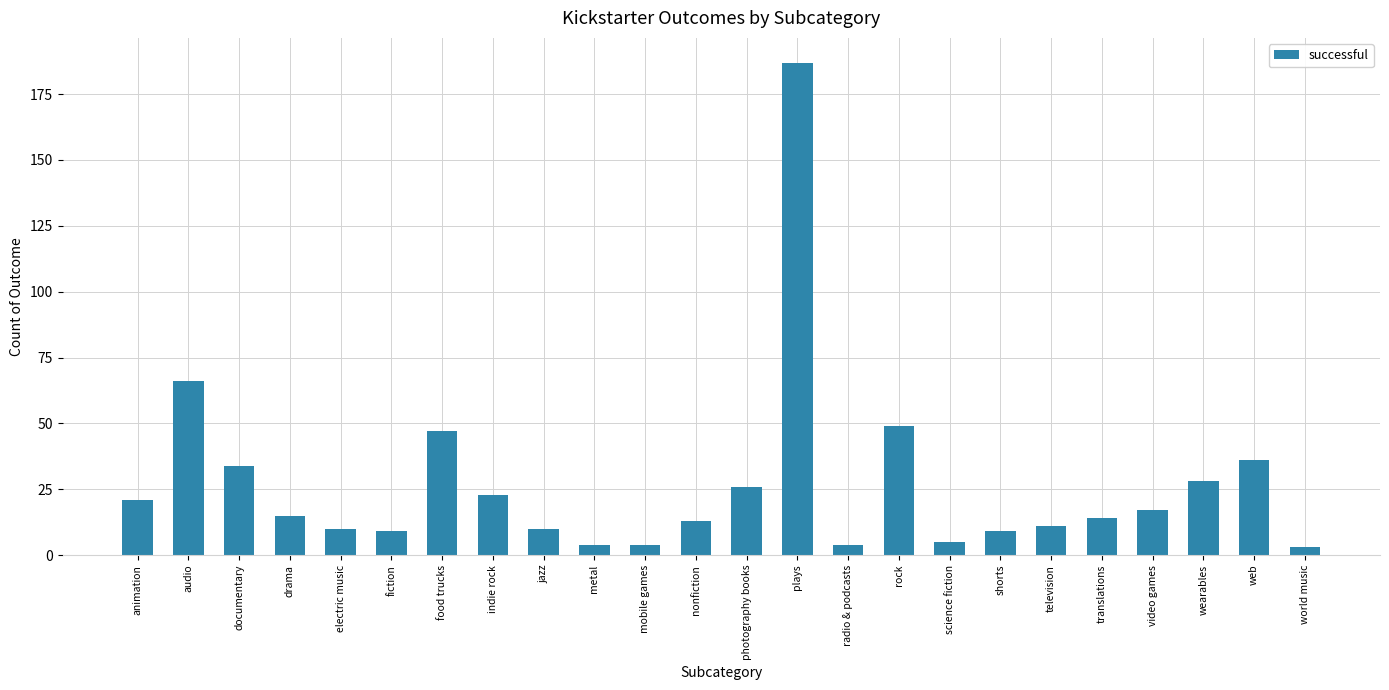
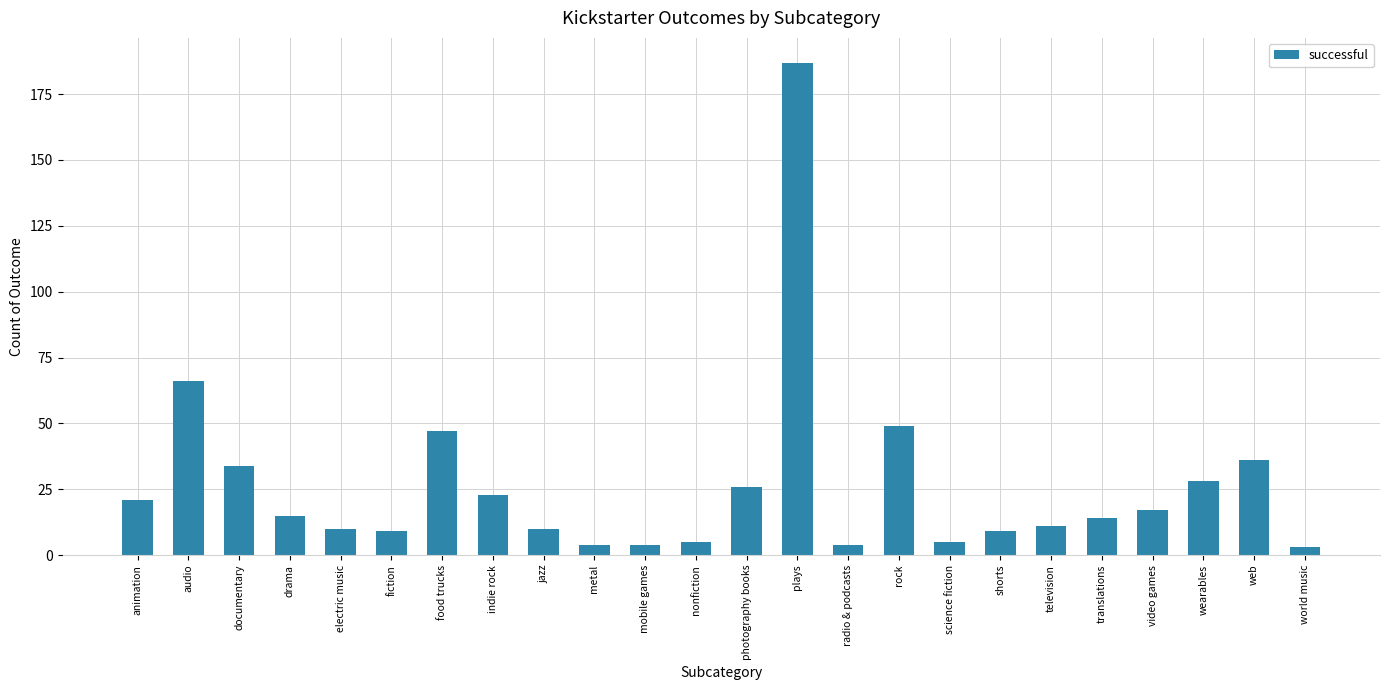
  {
    "animation": 21,
    "audio": 66,
    "documentary": 34,
    "drama": 15,
    "electric music": 10,
    "fiction": 9,
    "food trucks": 47,
    "indie rock": 23,
    "jazz": 10,
    "metal": 4,
    "mobile games": 4,
-   "nonfiction": 13,
+   "nonfiction": 5,
    "photography books": 26,
    "plays": 187,
    "radio & podcasts": 4,
    "rock": 49,
    "science fiction": 5,
    "shorts": 9,
    "television": 11,
    "translations": 14,
    "video games": 17,
    "wearables": 28,
    "web": 36,
    "world music": 3
  }
